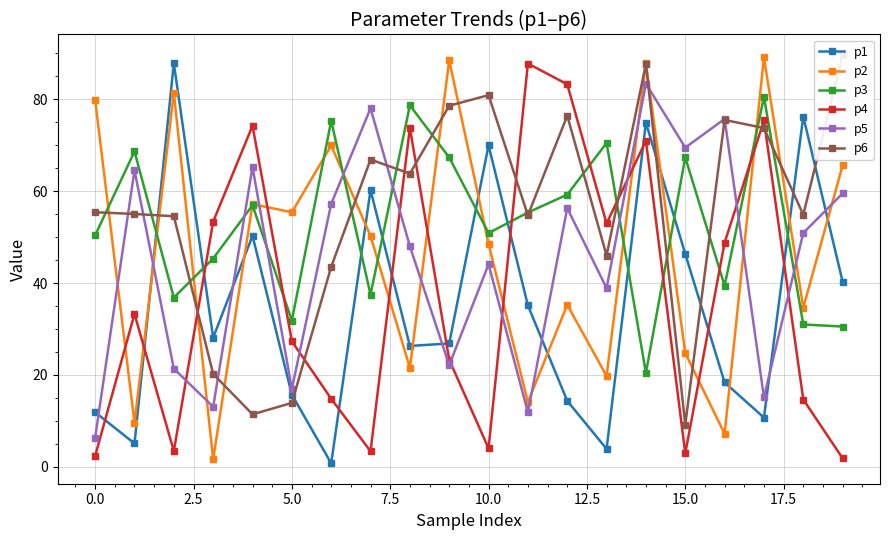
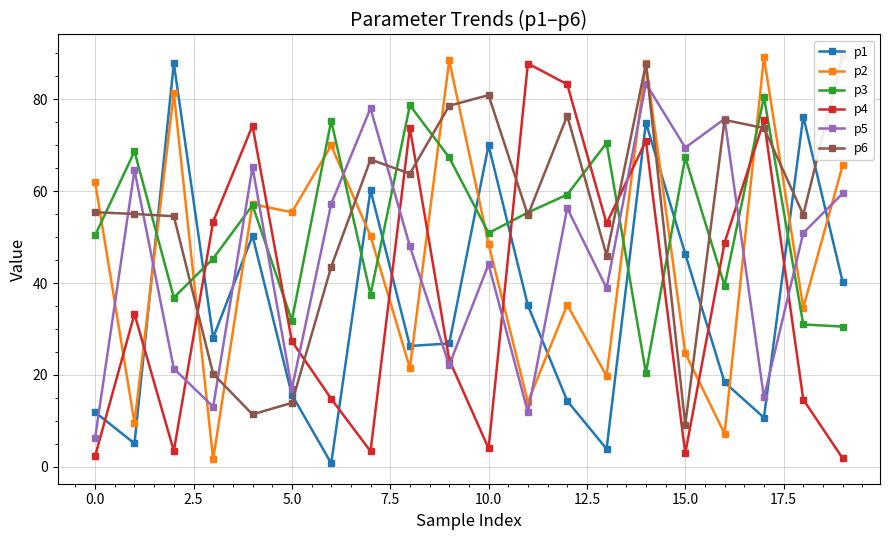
  {
    "p1": {
      "0.0": 12,
      "5.0": 16,
      "10.0": 70,
      "15.0": 46
    },
    "p2": {
-     "0.0": 80,
+     "0.0": 62,
      "5.0": 55,
      "10.0": 49,
      "15.0": 25
    },
    "p3": {
      "0.0": 50,
      "5.0": 32,
      "10.0": 51,
      "15.0": 67
    },
    "p4": {
      "0.0": 2,
      "5.0": 27,
      "10.0": 4,
      "15.0": 3
    },
    "p5": {
      "0.0": 6,
      "5.0": 17,
      "10.0": 44,
      "15.0": 69
    },
    "p6": {
      "0.0": 55,
      "5.0": 14,
      "10.0": 81,
      "15.0": 9
    }
  }
